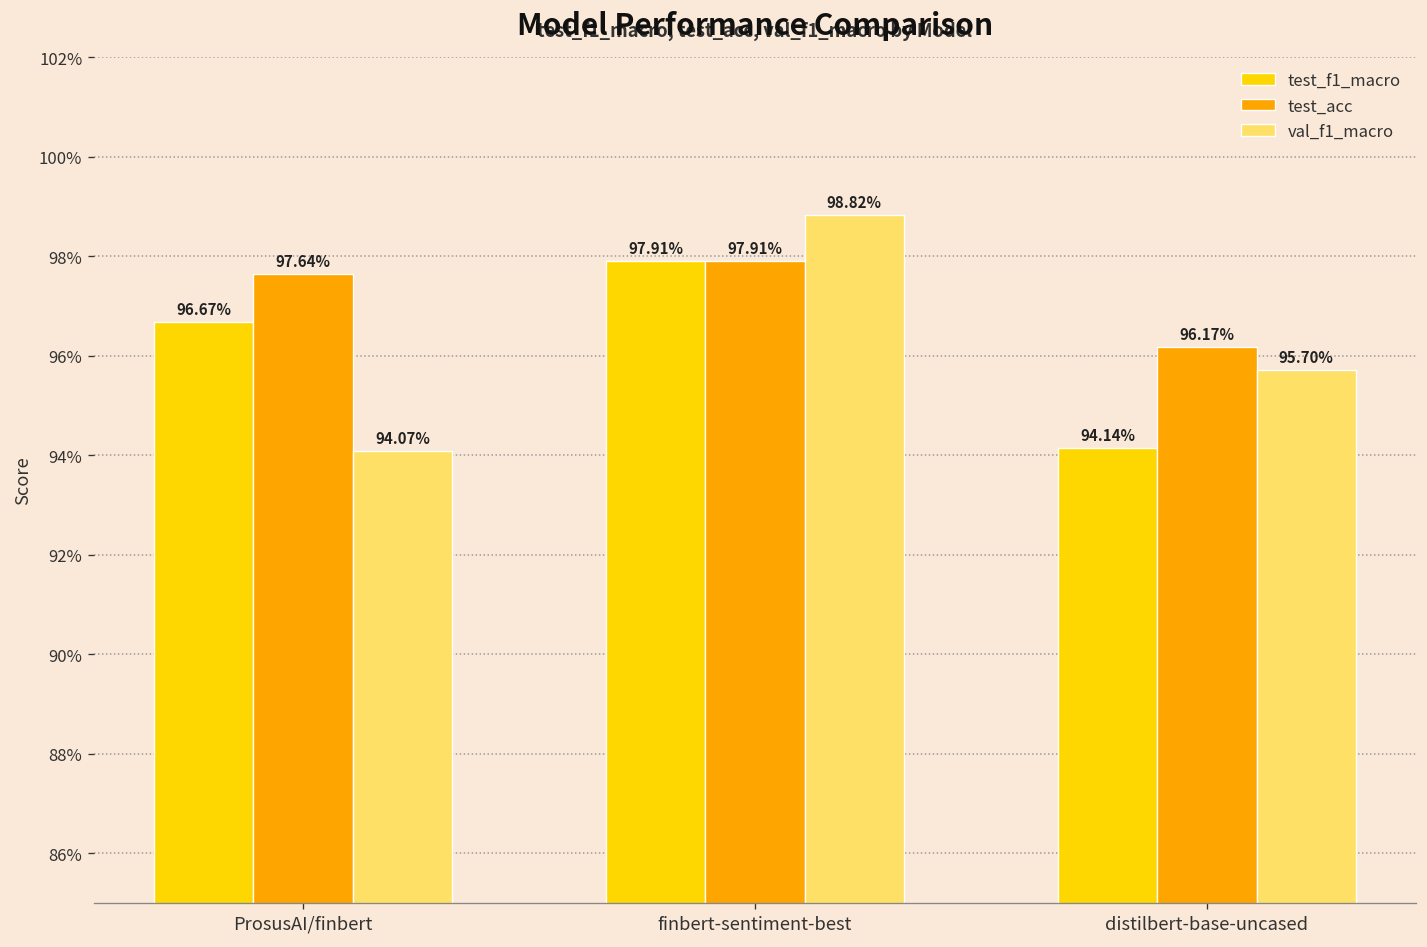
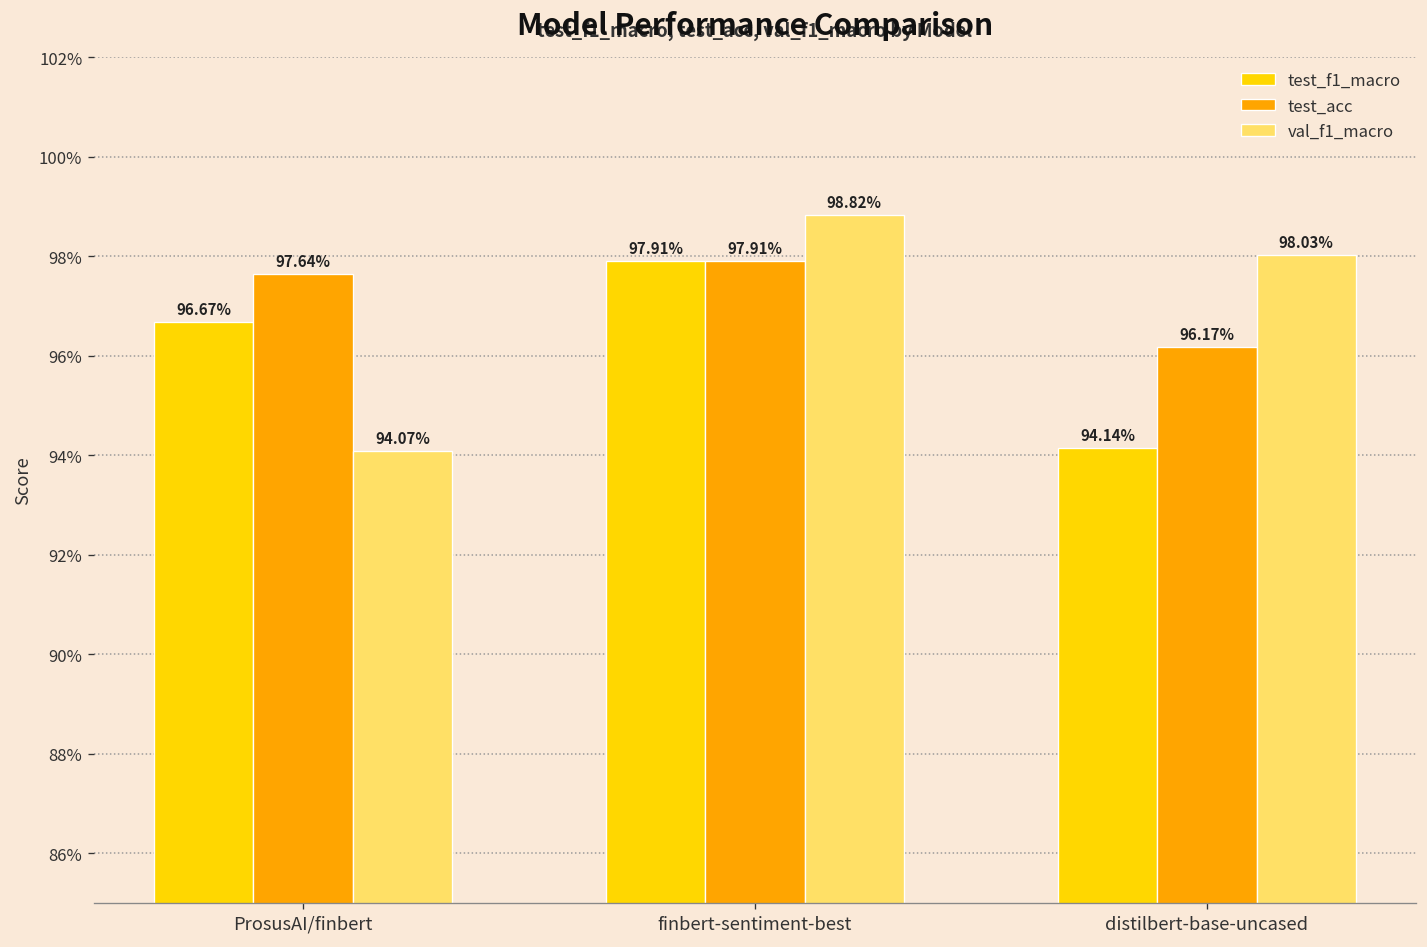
  {
    "val_f1_macro": {
      "ProsusAI/finbert": "94.07%",
      "finbert-sentiment-best": "98.82%",
-     "distilbert-base-uncased": "95.70%"
+     "distilbert-base-uncased": "98.03%"
    }
  }
